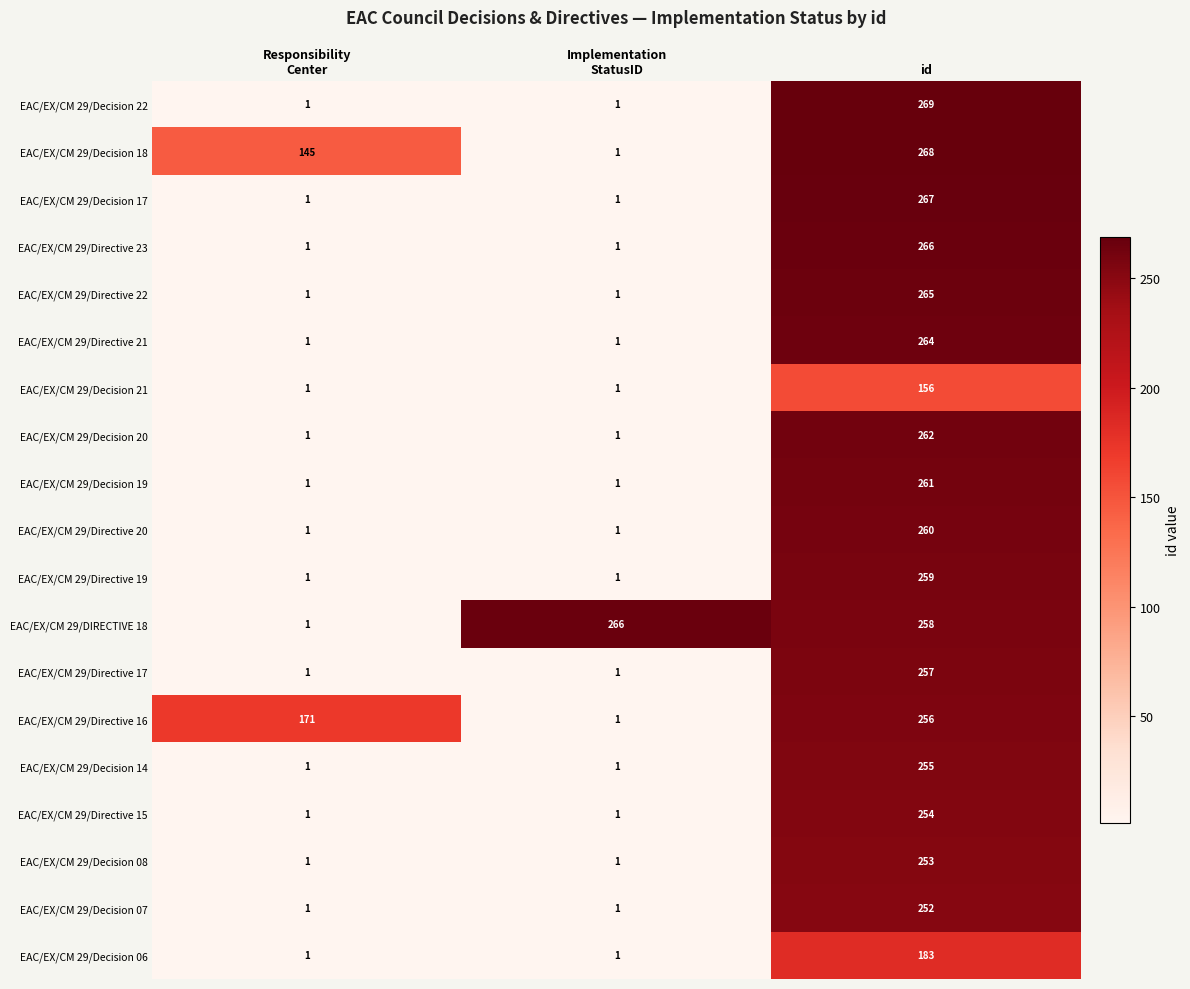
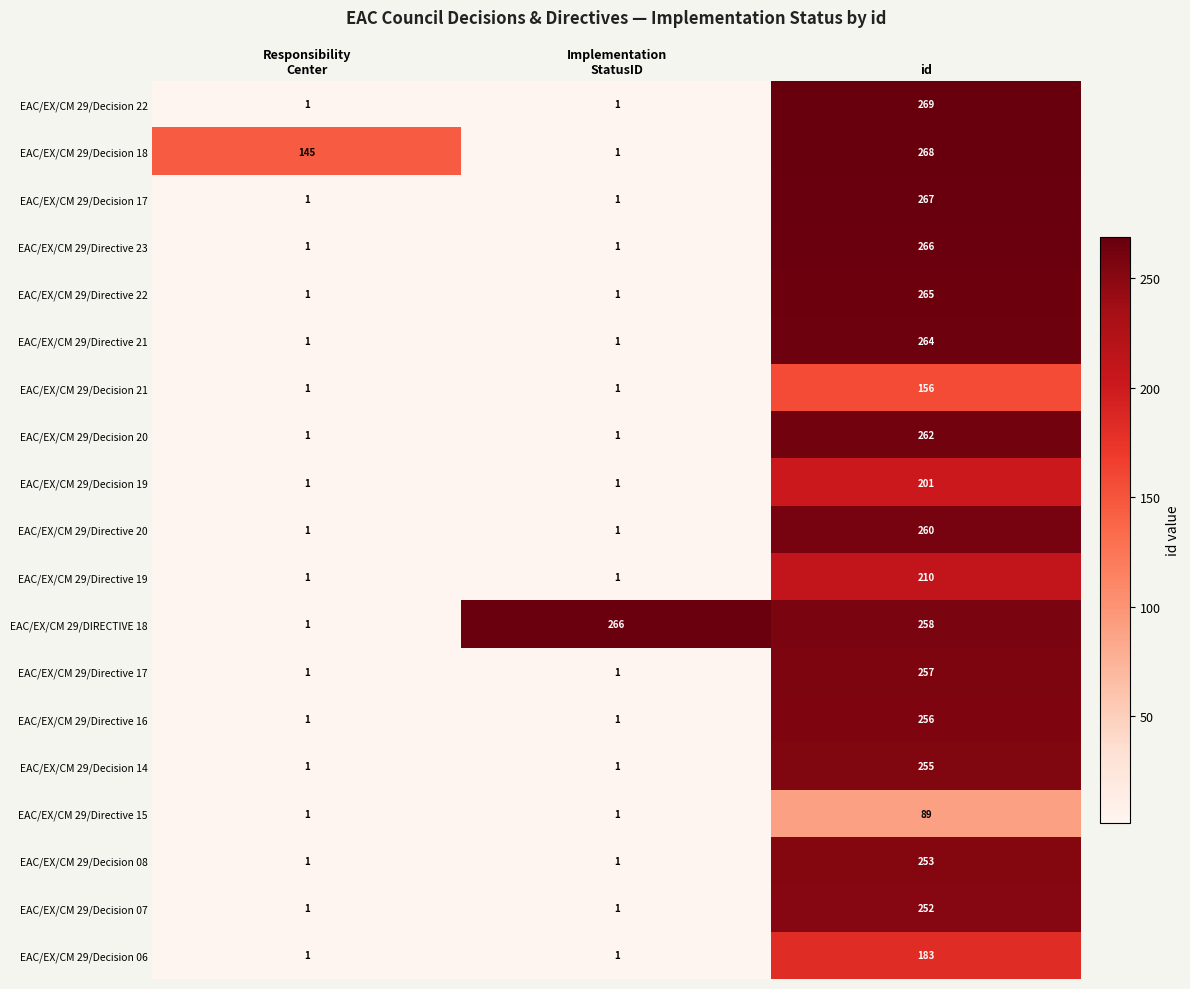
  {
    "EAC/EX/CM 29/Decision 22": {
      "Responsibility Center": 1,
      "Implementation StatusID": 1,
      "id": 269
    },
    "EAC/EX/CM 29/Decision 18": {
      "Responsibility Center": 145,
      "Implementation StatusID": 1,
      "id": 268
    },
    "EAC/EX/CM 29/Decision 17": {
      "Responsibility Center": 1,
      "Implementation StatusID": 1,
      "id": 267
    },
    "EAC/EX/CM 29/Directive 23": {
      "Responsibility Center": 1,
      "Implementation StatusID": 1,
      "id": 266
    },
    "EAC/EX/CM 29/Directive 22": {
      "Responsibility Center": 1,
      "Implementation StatusID": 1,
      "id": 265
    },
    "EAC/EX/CM 29/Directive 21": {
      "Responsibility Center": 1,
      "Implementation StatusID": 1,
      "id": 264
    },
    "EAC/EX/CM 29/Decision 21": {
      "Responsibility Center": 1,
      "Implementation StatusID": 1,
      "id": 156
    },
    "EAC/EX/CM 29/Decision 20": {
      "Responsibility Center": 1,
      "Implementation StatusID": 1,
      "id": 262
    },
    "EAC/EX/CM 29/Decision 19": {
      "Responsibility Center": 1,
      "Implementation StatusID": 1,
-     "id": 261
+     "id": 201
    },
    "EAC/EX/CM 29/Directive 20": {
      "Responsibility Center": 1,
      "Implementation StatusID": 1,
      "id": 260
    },
    "EAC/EX/CM 29/Directive 19": {
      "Responsibility Center": 1,
      "Implementation StatusID": 1,
-     "id": 259
+     "id": 210
    },
    "EAC/EX/CM 29/DIRECTIVE 18": {
      "Responsibility Center": 1,
      "Implementation StatusID": 266,
      "id": 258
    },
    "EAC/EX/CM 29/Directive 17": {
      "Responsibility Center": 1,
      "Implementation StatusID": 1,
      "id": 257
    },
    "EAC/EX/CM 29/Directive 16": {
-     "Responsibility Center": 171,
+     "Responsibility Center": 1,
      "Implementation StatusID": 1,
      "id": 256
    },
    "EAC/EX/CM 29/Decision 14": {
      "Responsibility Center": 1,
      "Implementation StatusID": 1,
      "id": 255
    },
    "EAC/EX/CM 29/Directive 15": {
      "Responsibility Center": 1,
      "Implementation StatusID": 1,
-     "id": 254
+     "id": 89
    },
    "EAC/EX/CM 29/Decision 08": {
      "Responsibility Center": 1,
      "Implementation StatusID": 1,
      "id": 253
    },
    "EAC/EX/CM 29/Decision 07": {
      "Responsibility Center": 1,
      "Implementation StatusID": 1,
      "id": 252
    },
    "EAC/EX/CM 29/Decision 06": {
      "Responsibility Center": 1,
      "Implementation StatusID": 1,
      "id": 183
    }
  }
